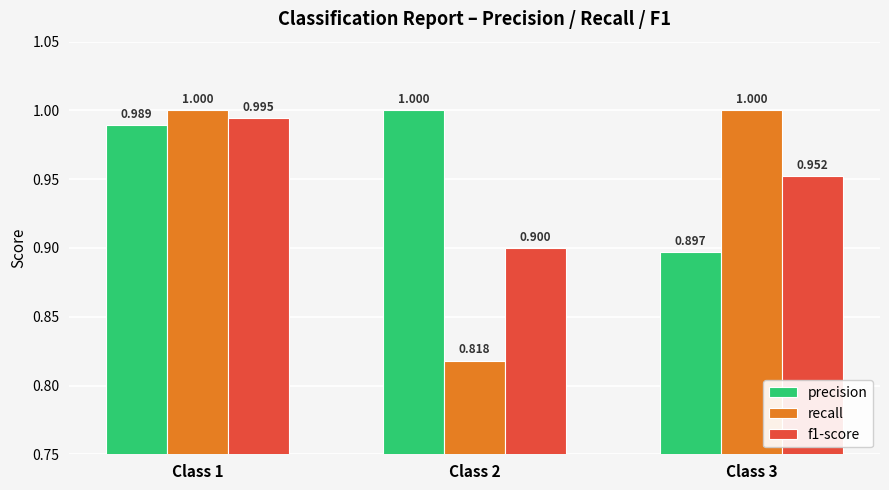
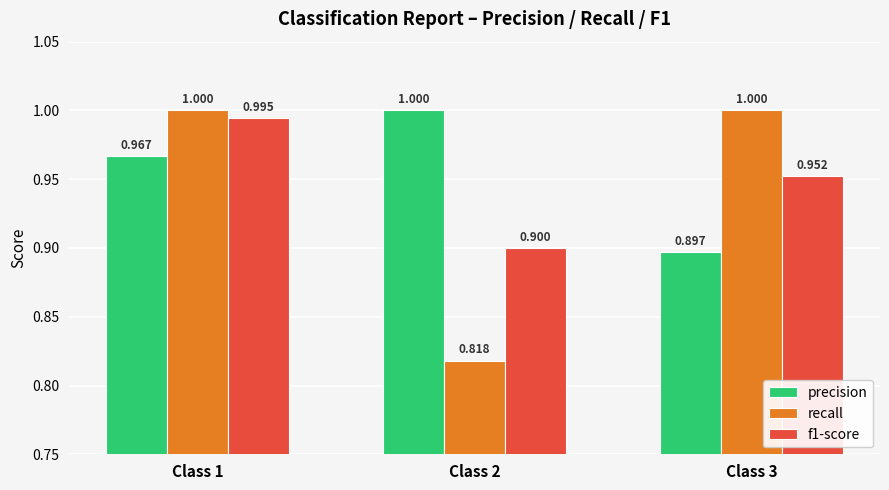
  {
    "precision": {
-     "Class 1": 0.989,
+     "Class 1": 0.967,
      "Class 2": 1.000,
      "Class 3": 0.897
    }
  }
